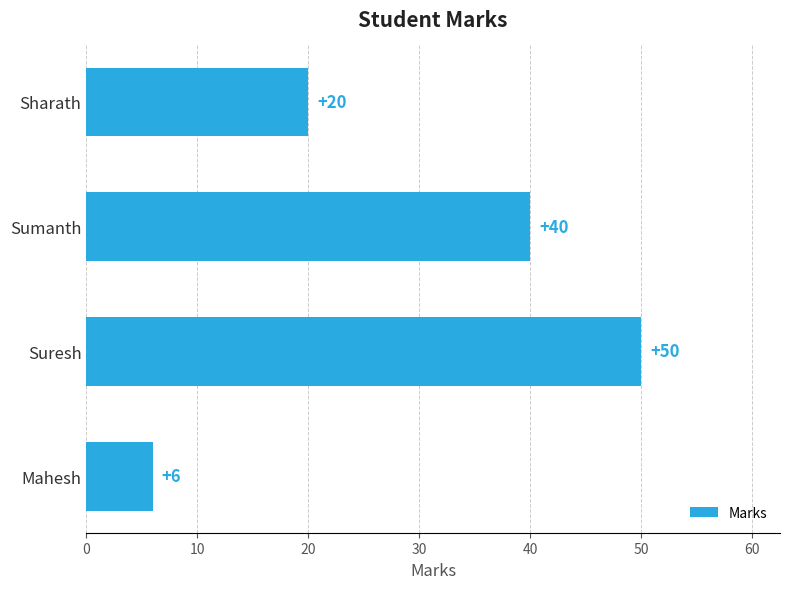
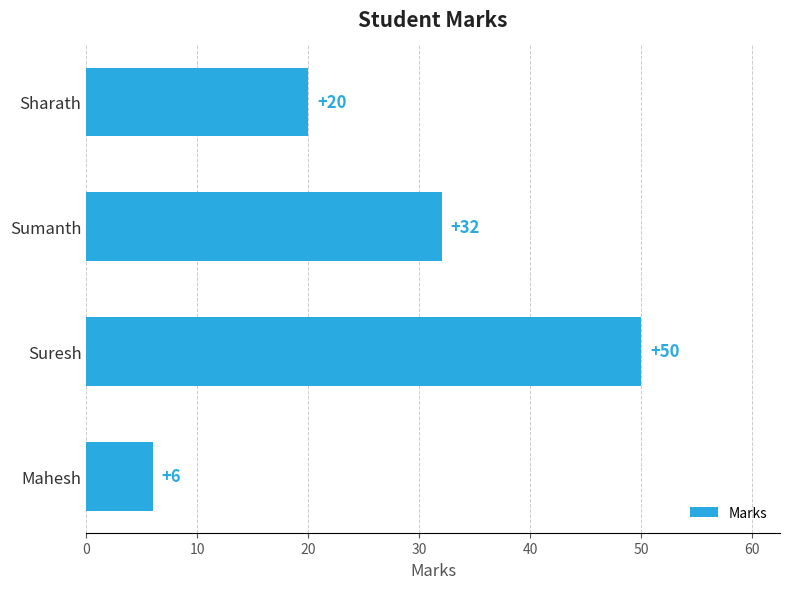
  {
    "Sharath": "+20",
-   "Sumanth": "+40",
+   "Sumanth": "+32",
    "Suresh": "+50",
    "Mahesh": "+6"
  }
